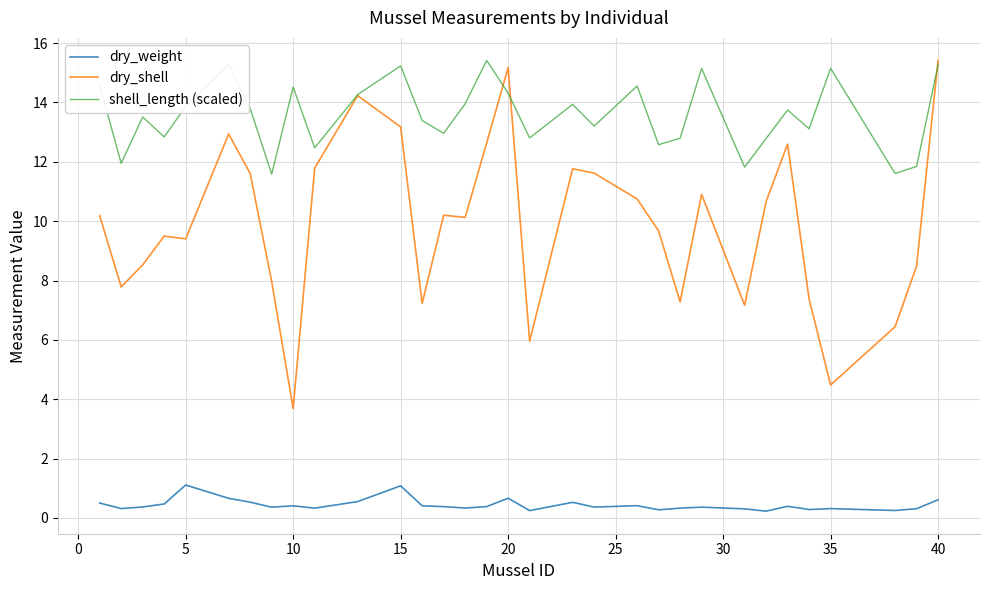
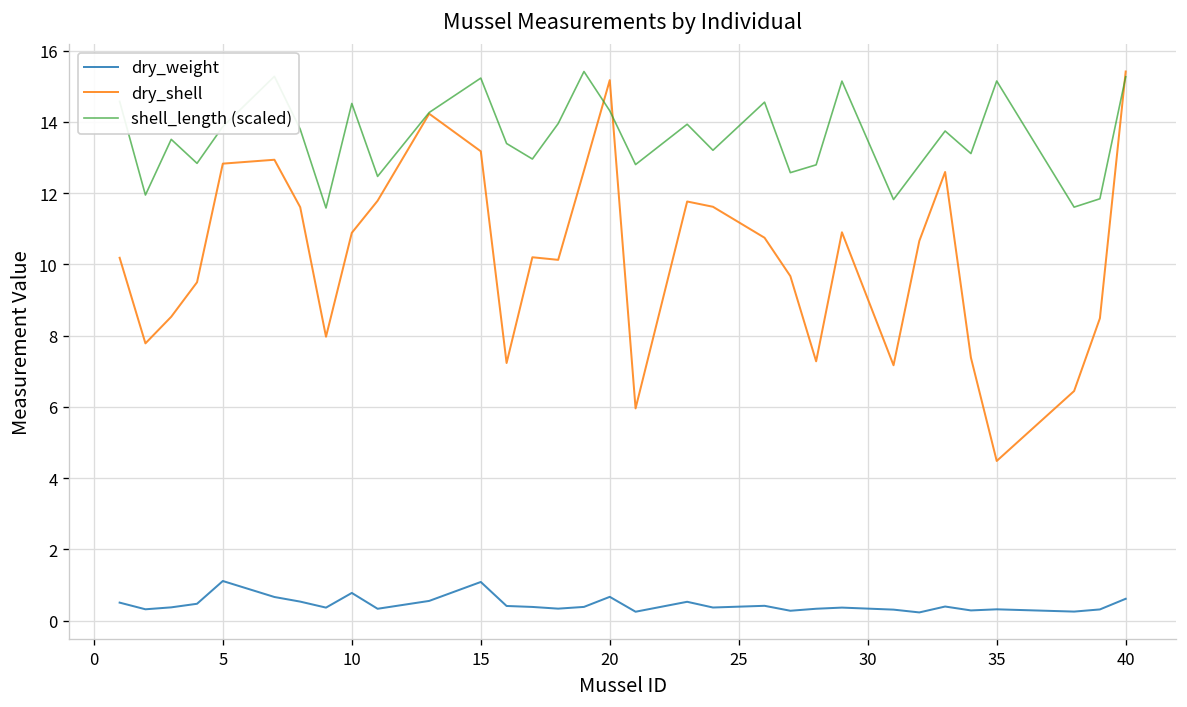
  {
    "dry_weight": {
      "5": 1.1,
-     "10": 0.4,
+     "10": 0.8,
      "15": 1.1,
      "20": 0.7,
      "35": 0.3,
      "40": 0.6
    },
    "dry_shell": {
-     "5": 9.4,
-     "10": 3.7,
+     "5": 12.8,
+     "10": 10.9,
      "15": 13.2,
      "20": 15.2,
      "35": 4.5,
      "40": 15.4
    },
    "shell_length (scaled)": {
      "10": 14.5,
      "15": 15.2,
      "20": 14.3,
      "35": 15.2,
      "40": 15.3
    }
  }
